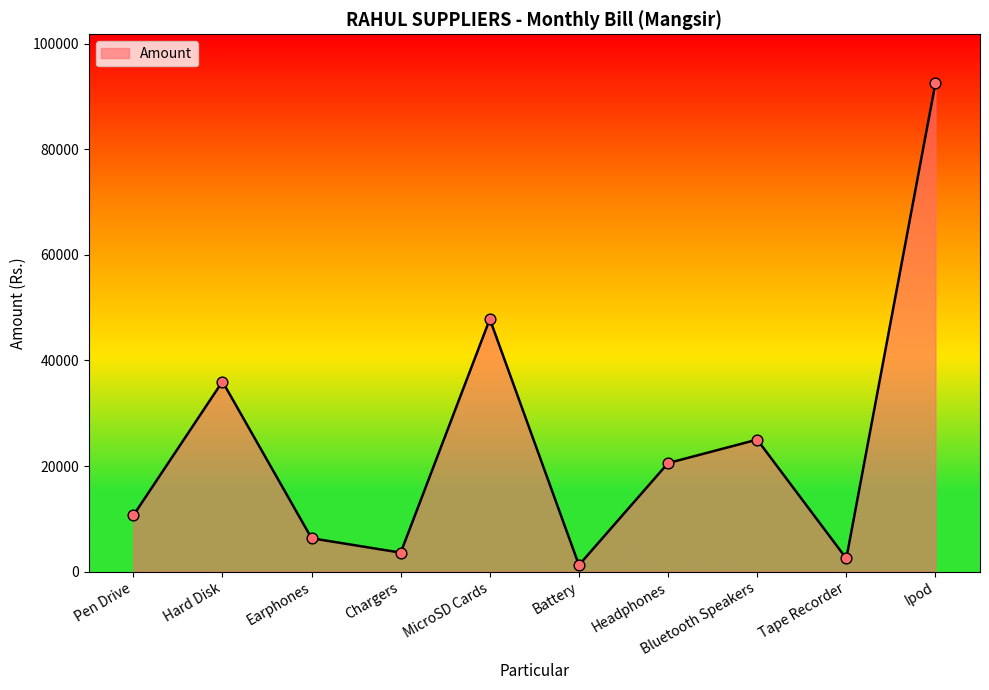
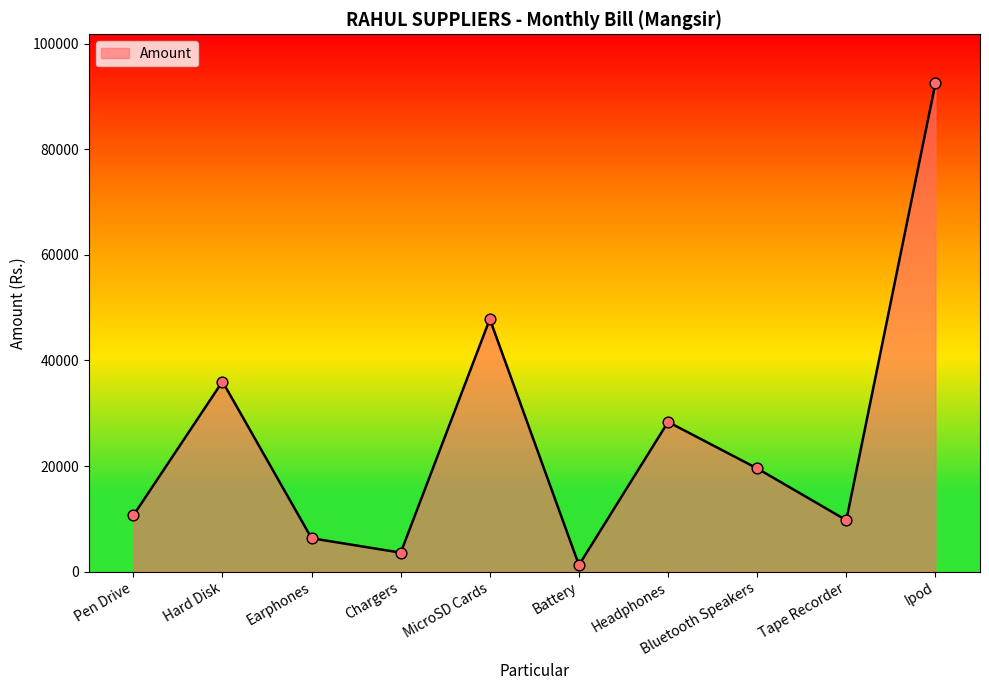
  {
    "Pen Drive": 11000,
    "Hard Disk": 36000,
    "Earphones": 6000,
    "Chargers": 4000,
    "MicroSD Cards": 48000,
    "Battery": 1000,
-   "Headphones": 21000,
-   "Bluetooth Speakers": 25000,
-   "Tape Recorder": 2000,
+   "Headphones": 28000,
+   "Bluetooth Speakers": 20000,
+   "Tape Recorder": 10000,
    "Ipod": 93000
  }
